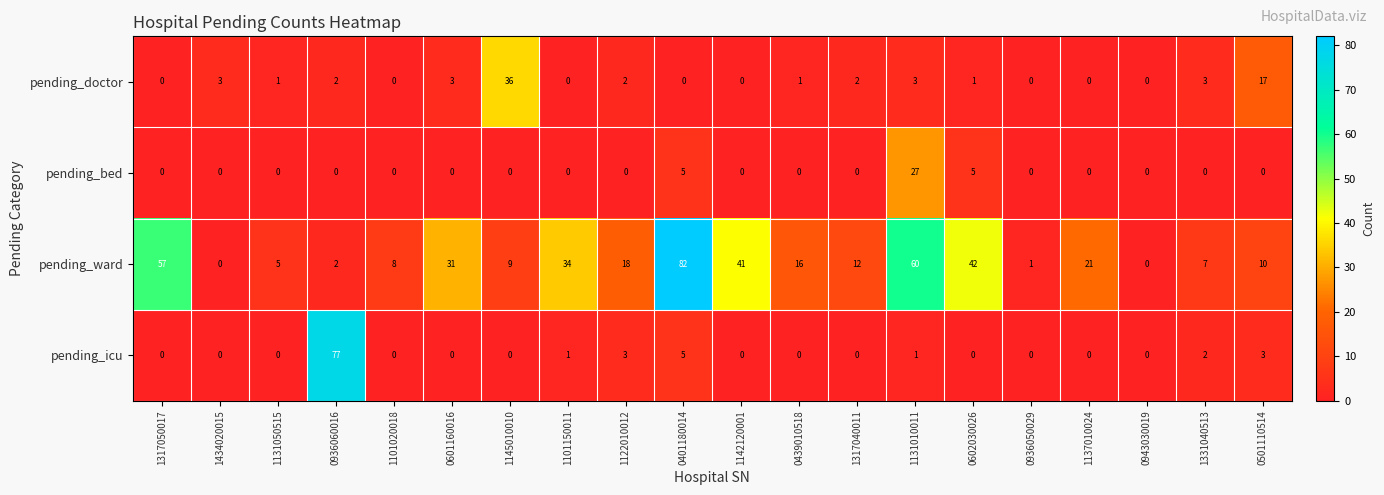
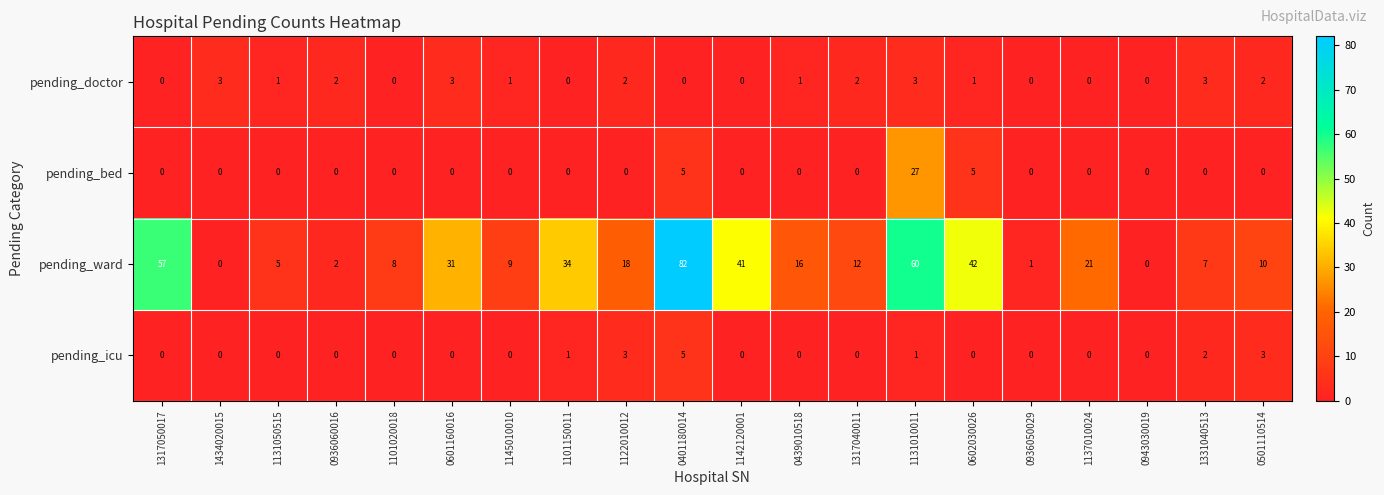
  {
    "pending_doctor": {
      "1317050017": 0,
      "1434020015": 3,
      "1131050515": 1,
      "0936060016": 2,
      "1101020018": 0,
      "0601160016": 3,
-     "1145010010": 36,
+     "1145010010": 1,
      "1101150011": 0,
      "1122010012": 2,
      "0401180014": 0,
      "1142120001": 0,
      "0439010518": 1,
      "1317040011": 2,
      "1131010011": 3,
      "0602030026": 1,
      "0936050029": 0,
      "1137010024": 0,
      "0943030019": 0,
      "1331040513": 3,
-     "0501110514": 17
+     "0501110514": 2
    },
    "pending_bed": {
      "1317050017": 0,
      "1434020015": 0,
      "1131050515": 0,
      "0936060016": 0,
      "1101020018": 0,
      "0601160016": 0,
      "1145010010": 0,
      "1101150011": 0,
      "1122010012": 0,
      "0401180014": 5,
      "1142120001": 0,
      "0439010518": 0,
      "1317040011": 0,
      "1131010011": 27,
      "0602030026": 5,
      "0936050029": 0,
      "1137010024": 0,
      "0943030019": 0,
      "1331040513": 0,
      "0501110514": 0
    },
    "pending_ward": {
      "1317050017": 57,
      "1434020015": 0,
      "1131050515": 5,
      "0936060016": 2,
      "1101020018": 8,
      "0601160016": 31,
      "1145010010": 9,
      "1101150011": 34,
      "1122010012": 18,
      "0401180014": 82,
      "1142120001": 41,
      "0439010518": 16,
      "1317040011": 12,
      "1131010011": 60,
      "0602030026": 42,
      "0936050029": 1,
      "1137010024": 21,
      "0943030019": 0,
      "1331040513": 7,
      "0501110514": 10
    },
    "pending_icu": {
      "1317050017": 0,
      "1434020015": 0,
      "1131050515": 0,
-     "0936060016": 77,
+     "0936060016": 0,
      "1101020018": 0,
      "0601160016": 0,
      "1145010010": 0,
      "1101150011": 1,
      "1122010012": 3,
      "0401180014": 5,
      "1142120001": 0,
      "0439010518": 0,
      "1317040011": 0,
      "1131010011": 1,
      "0602030026": 0,
      "0936050029": 0,
      "1137010024": 0,
      "0943030019": 0,
      "1331040513": 2,
      "0501110514": 3
    }
  }
